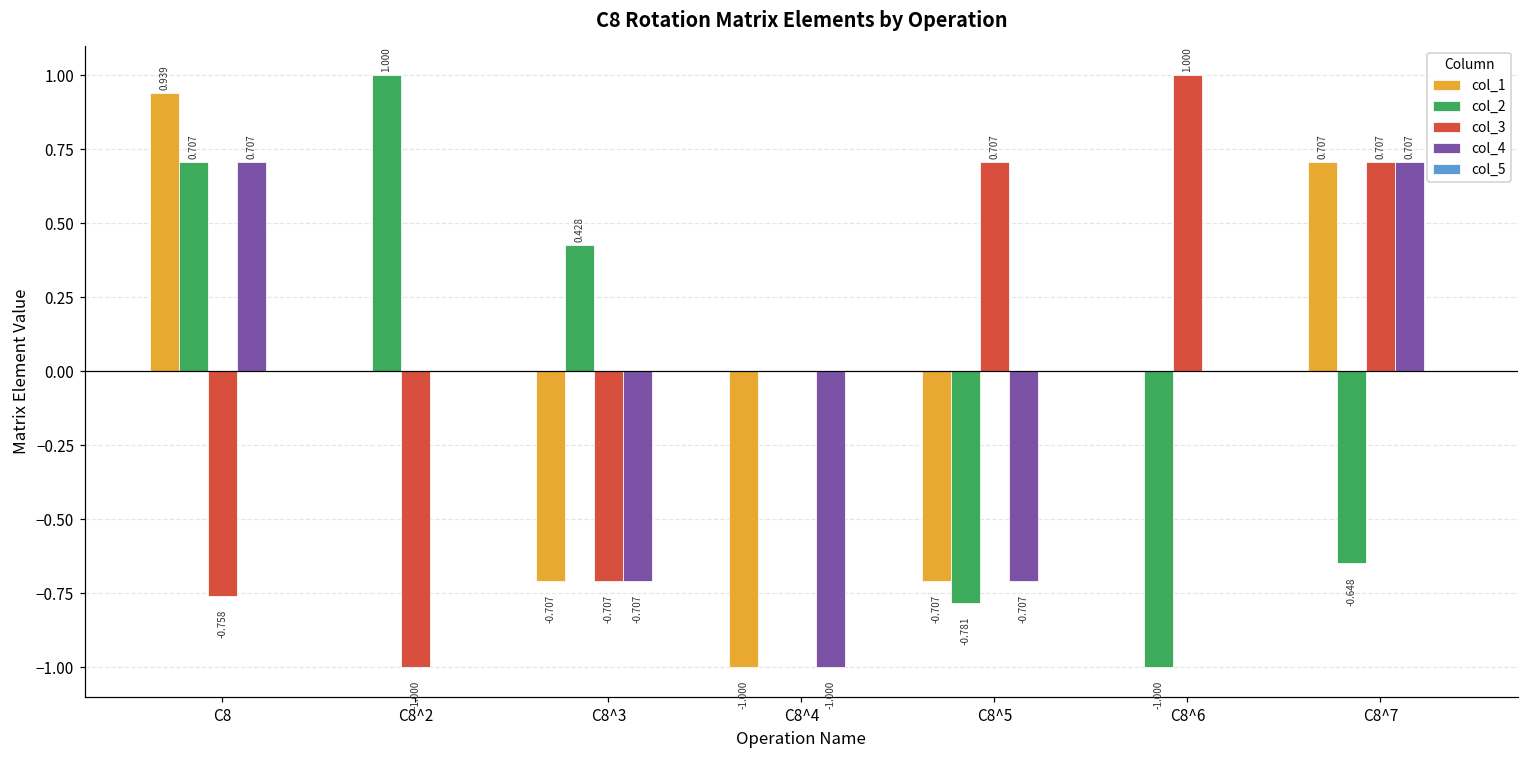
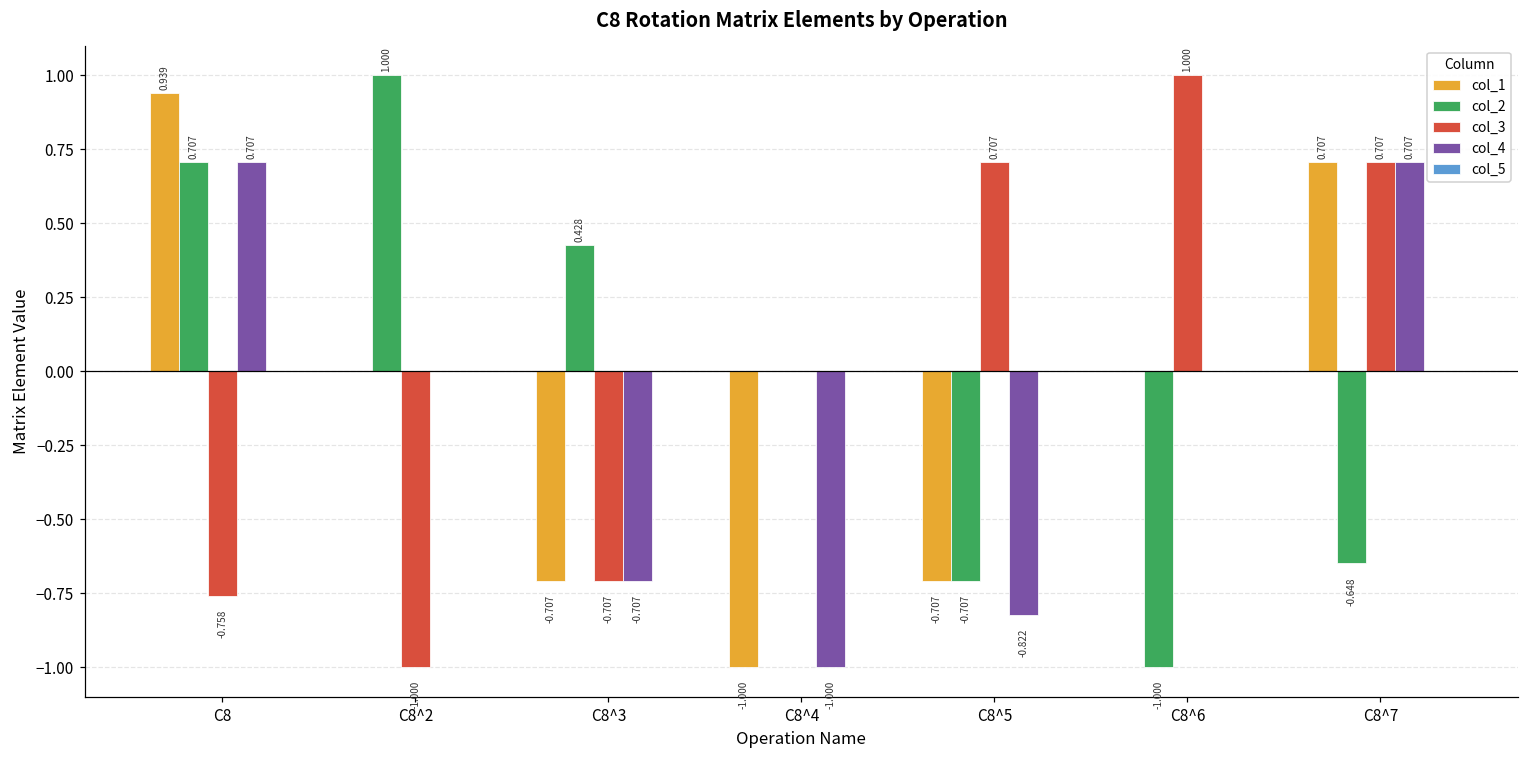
  {
    "col_1": {
      "C8": 0.939,
      "C8^3": -0.707,
      "C8^4": -1.000,
      "C8^5": -0.707,
      "C8^7": 0.707
    },
    "col_2": {
      "C8": 0.707,
      "C8^2": 1.000,
      "C8^3": 0.428,
-     "C8^5": -0.781,
+     "C8^5": -0.707,
      "C8^6": -1.000,
      "C8^7": -0.648
    },
    "col_3": {
      "C8": -0.758,
      "C8^2": -1.000,
      "C8^3": -0.707,
      "C8^5": 0.707,
      "C8^6": 1.000,
      "C8^7": 0.707
    },
    "col_4": {
      "C8": 0.707,
      "C8^3": -0.707,
      "C8^4": -1.000,
-     "C8^5": -0.707,
+     "C8^5": -0.822,
      "C8^7": 0.707
    },
    "col_5": {
      "C8": 0.00,
      "C8^2": 0.00,
      "C8^3": 0.00,
      "C8^4": 0.00,
      "C8^5": 0.00,
      "C8^6": 0.00,
      "C8^7": 0.00
    }
  }
